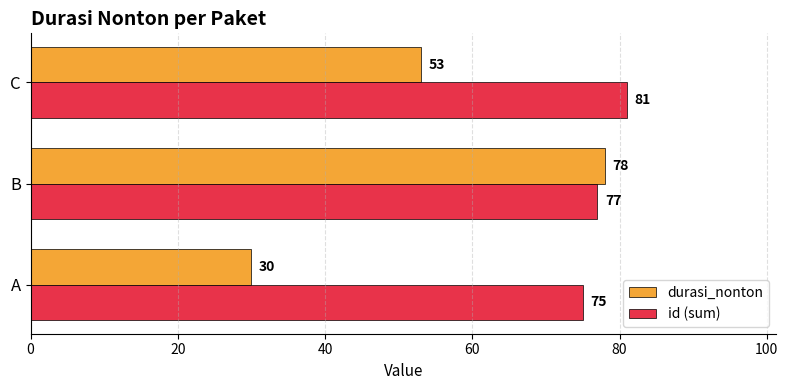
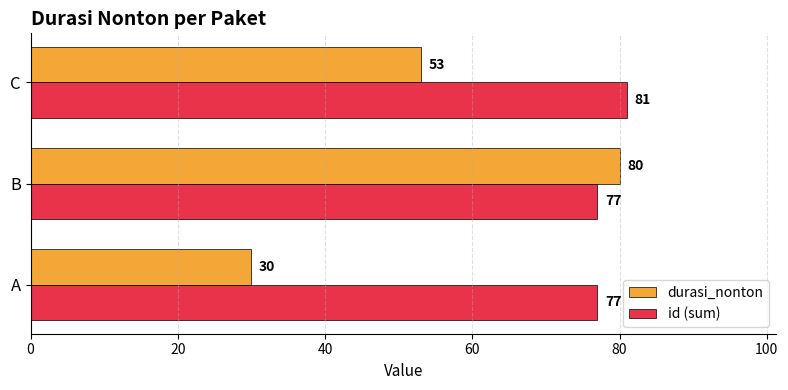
  {
    "durasi_nonton": {
      "C": 53,
-     "B": 78,
+     "B": 80,
      "A": 30
    },
    "id (sum)": {
      "C": 81,
      "B": 77,
-     "A": 75
+     "A": 77
    }
  }
